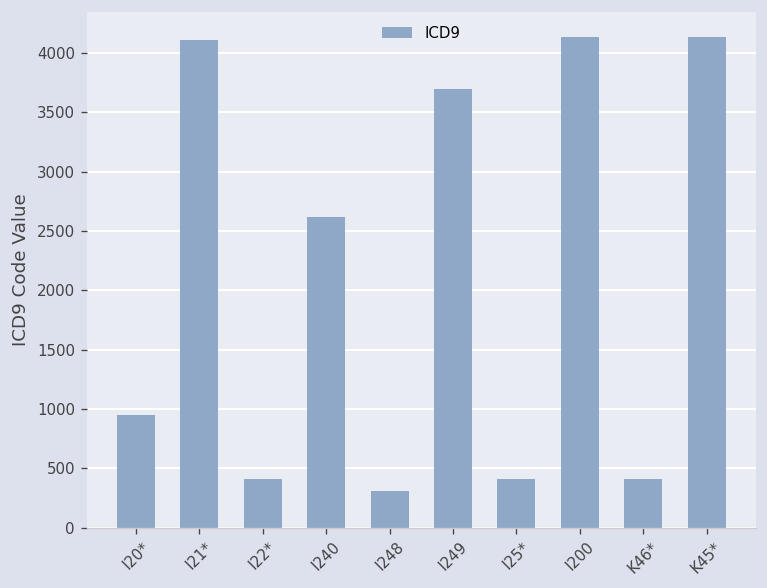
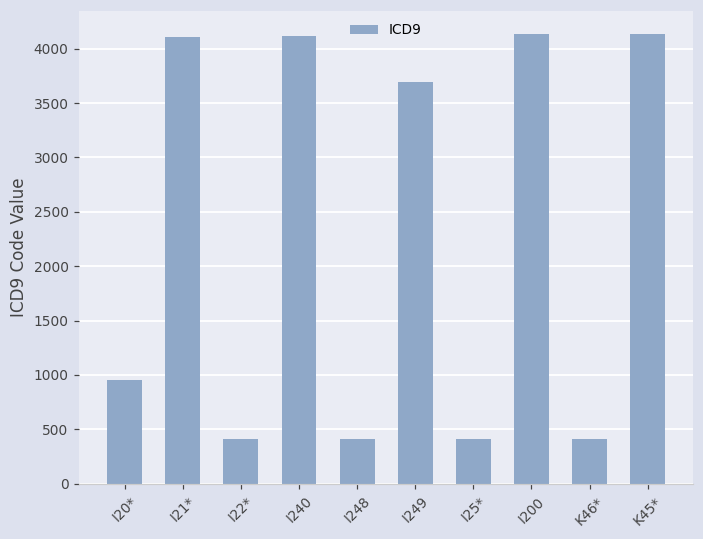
  {
    "I20*": 1000,
    "I21*": 4100,
    "I22*": 400,
-   "I240": 2600,
-   "I248": 300,
+   "I240": 4100,
+   "I248": 400,
    "I249": 3700,
    "I25*": 400,
    "I200": 4100,
    "K46*": 400,
    "K45*": 4100
  }
